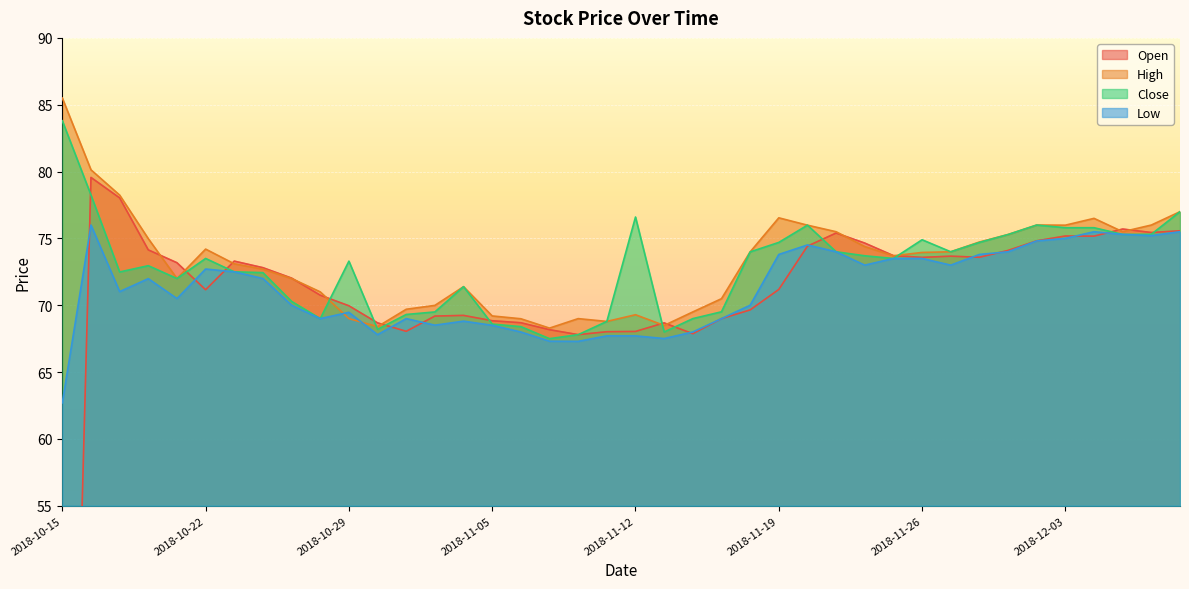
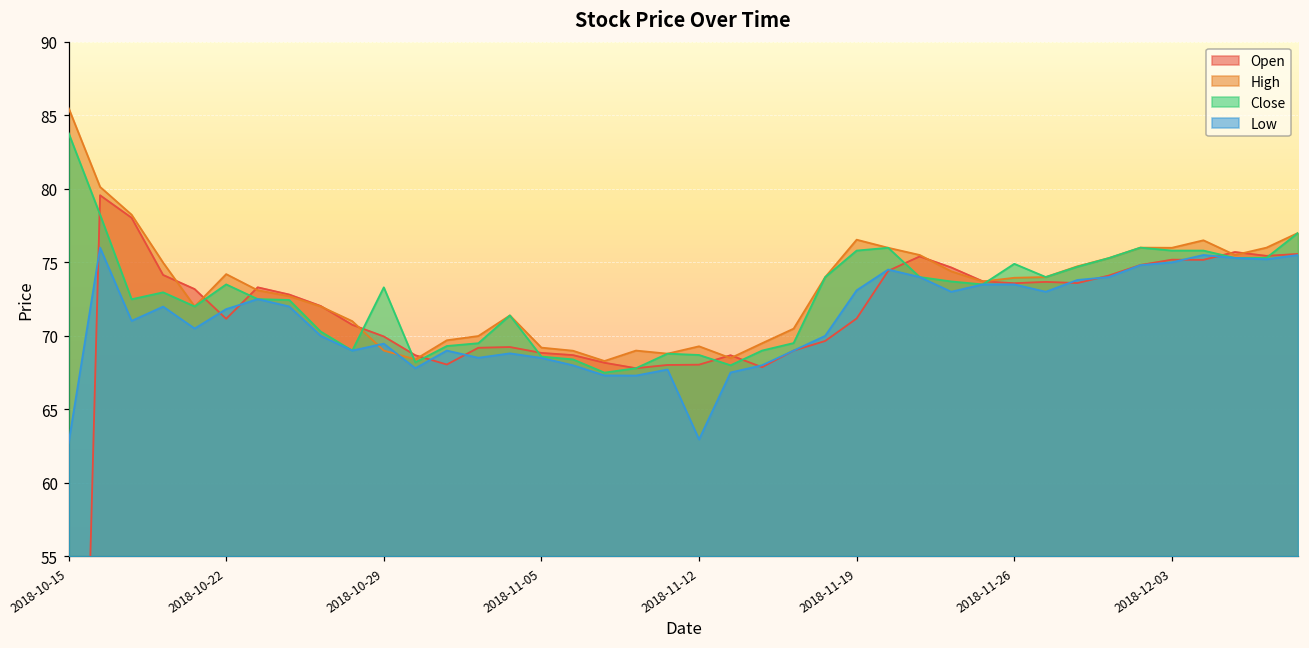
  {
    "Close": {
      "2018-10-15": 83.8,
      "2018-10-22": 73.5,
      "2018-10-29": 73.3,
-     "2018-11-12": 76.6,
-     "2018-11-19": 74.7,
+     "2018-11-12": 68.7,
+     "2018-11-19": 75.8,
      "2018-11-26": 74.9
    },
    "Low": {
      "2018-10-15": 62.7,
-     "2018-10-22": 72.7,
+     "2018-10-22": 71.8,
      "2018-10-29": 69.5,
-     "2018-11-12": 67.7,
-     "2018-11-19": 73.8
+     "2018-11-12": 63.0,
+     "2018-11-19": 73.1
    }
  }
